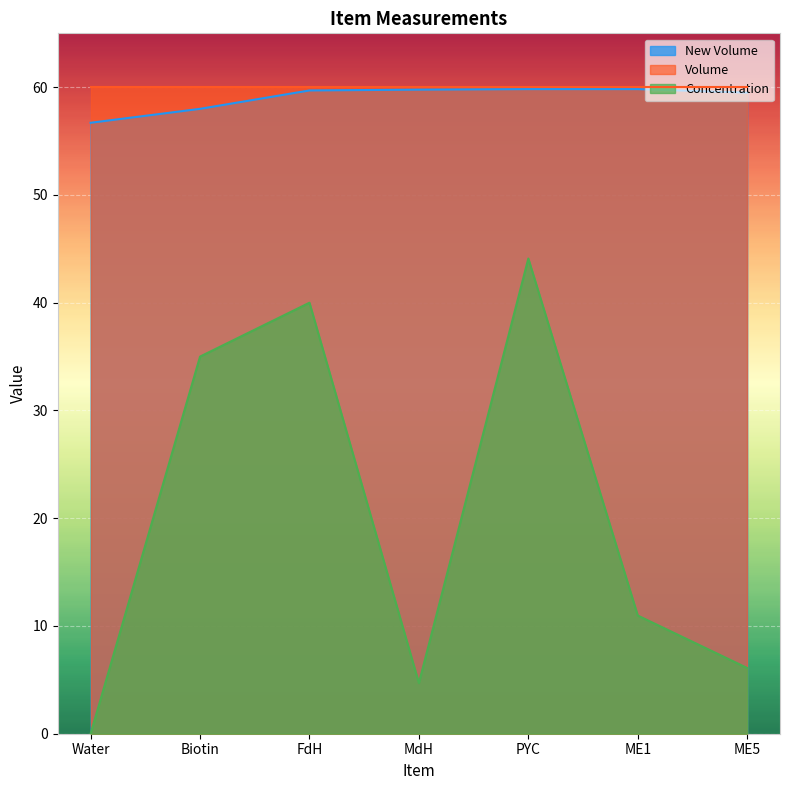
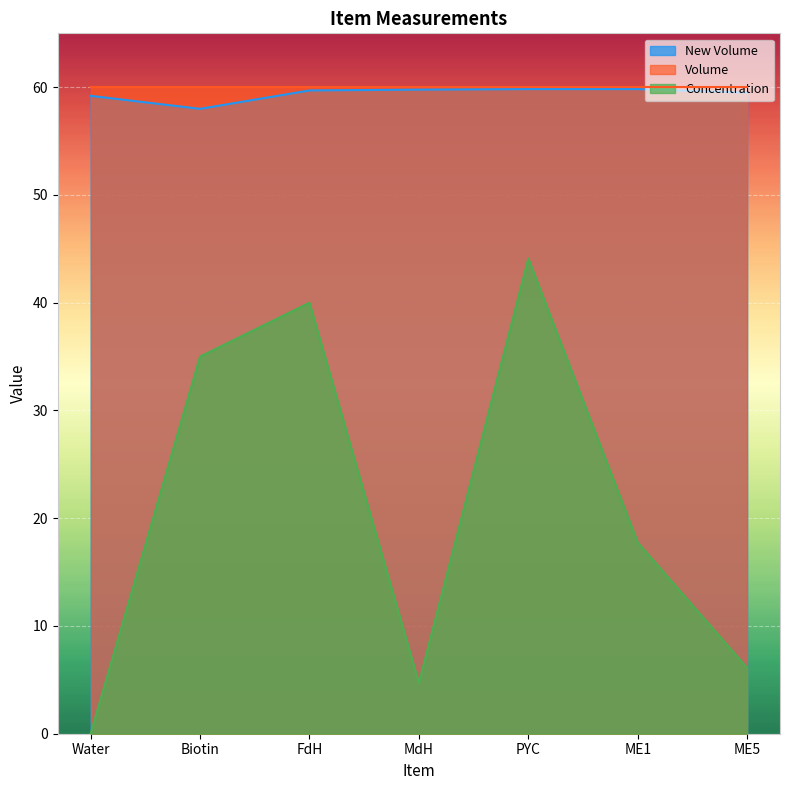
  {
    "New Volume": {
-     "Water": 56.7,
+     "Water": 59.2,
      "Biotin": 58.0,
      "FdH": 59.7
    },
    "Volume": {
      "Water": 60.0,
      "Biotin": 60.0,
      "FdH": 60.0
    },
    "Concentration": {
      "Water": 0.0,
      "Biotin": 35.0,
      "FdH": 40.0,
      "MdH": 4.7,
      "PYC": 44.1,
-     "ME1": 11.0,
+     "ME1": 17.7,
      "ME5": 6.1
    }
  }
